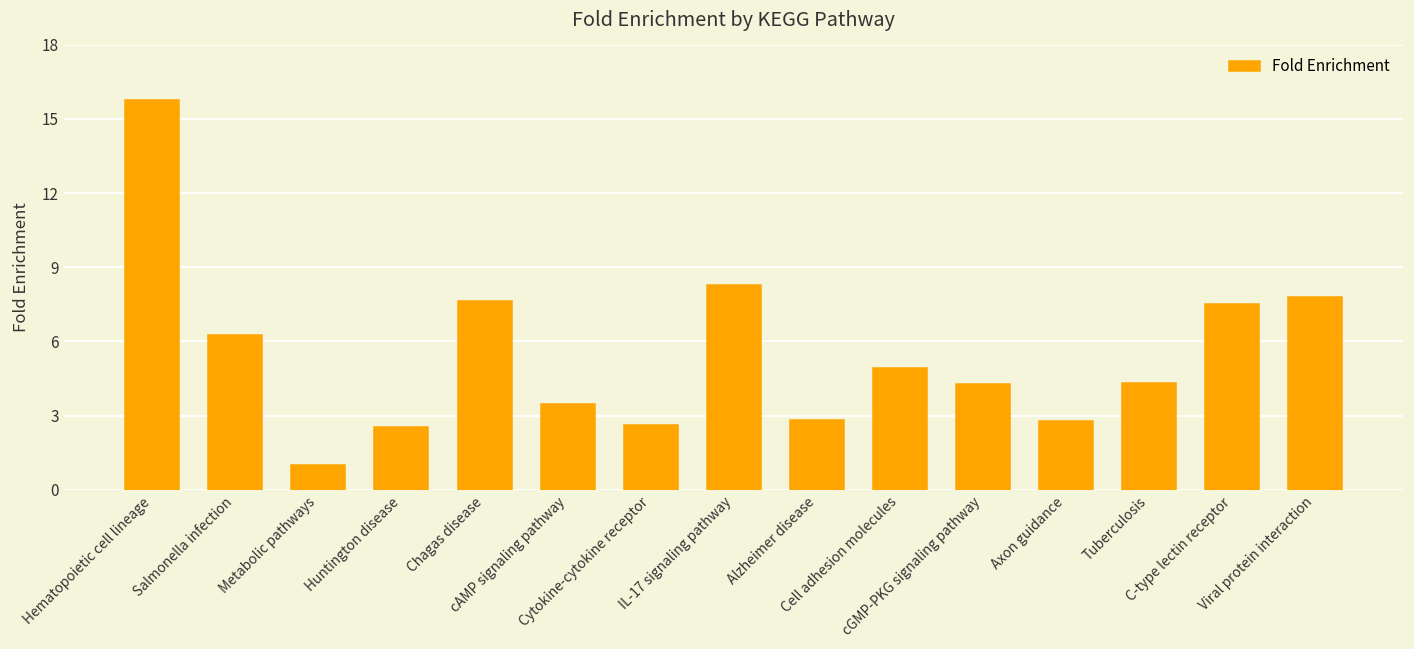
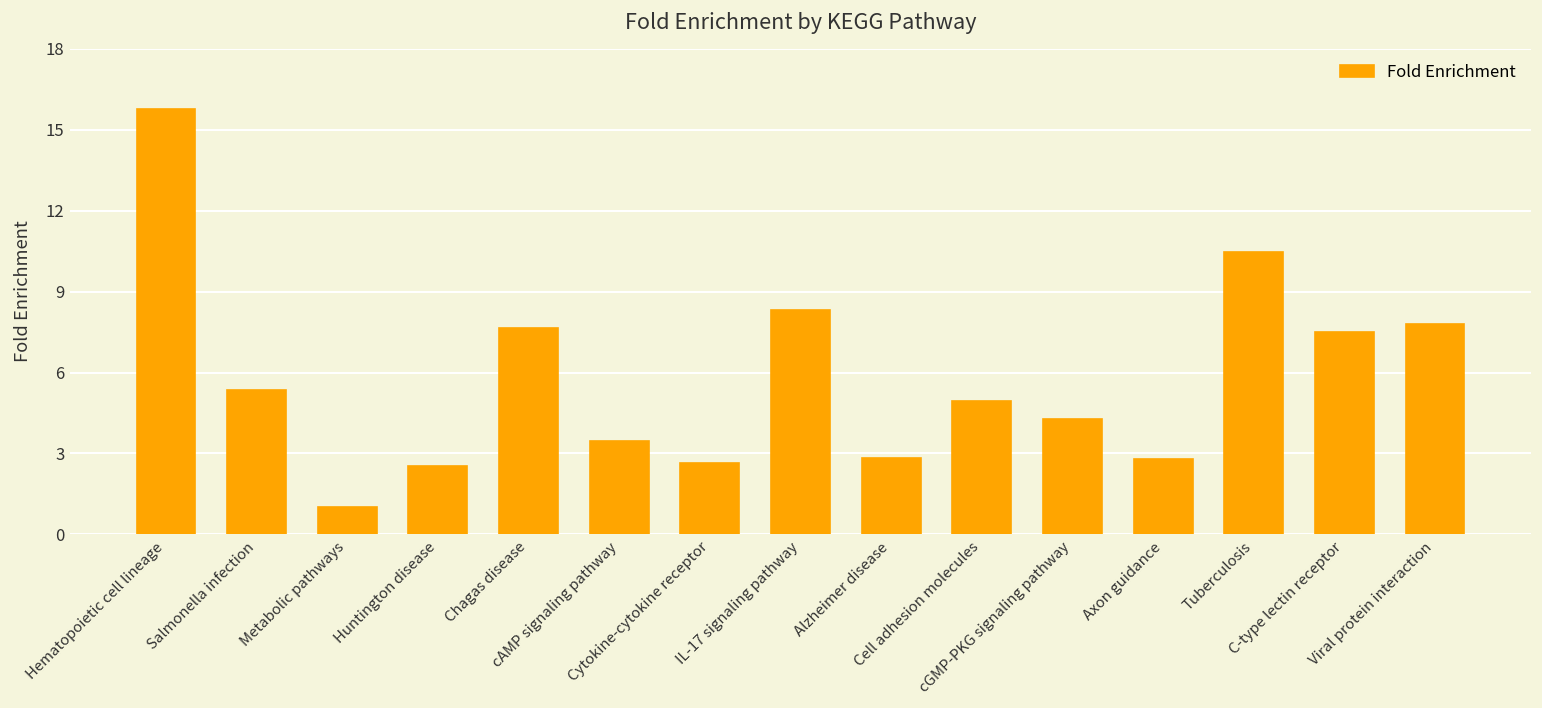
  {
    "Hematopoietic cell lineage": 15.8,
-   "Salmonella infection": 6.3,
+   "Salmonella infection": 5.3,
    "Metabolic pathways": 1.0,
    "Huntington disease": 2.6,
    "Chagas disease": 7.7,
    "cAMP signaling pathway": 3.5,
    "Cytokine-cytokine receptor": 2.6,
    "IL-17 signaling pathway": 8.3,
    "Alzheimer disease": 2.8,
    "Cell adhesion molecules": 4.9,
    "cGMP-PKG signaling pathway": 4.3,
    "Axon guidance": 2.8,
-   "Tuberculosis": 4.3,
+   "Tuberculosis": 10.5,
    "C-type lectin receptor": 7.5,
    "Viral protein interaction": 7.8
  }
